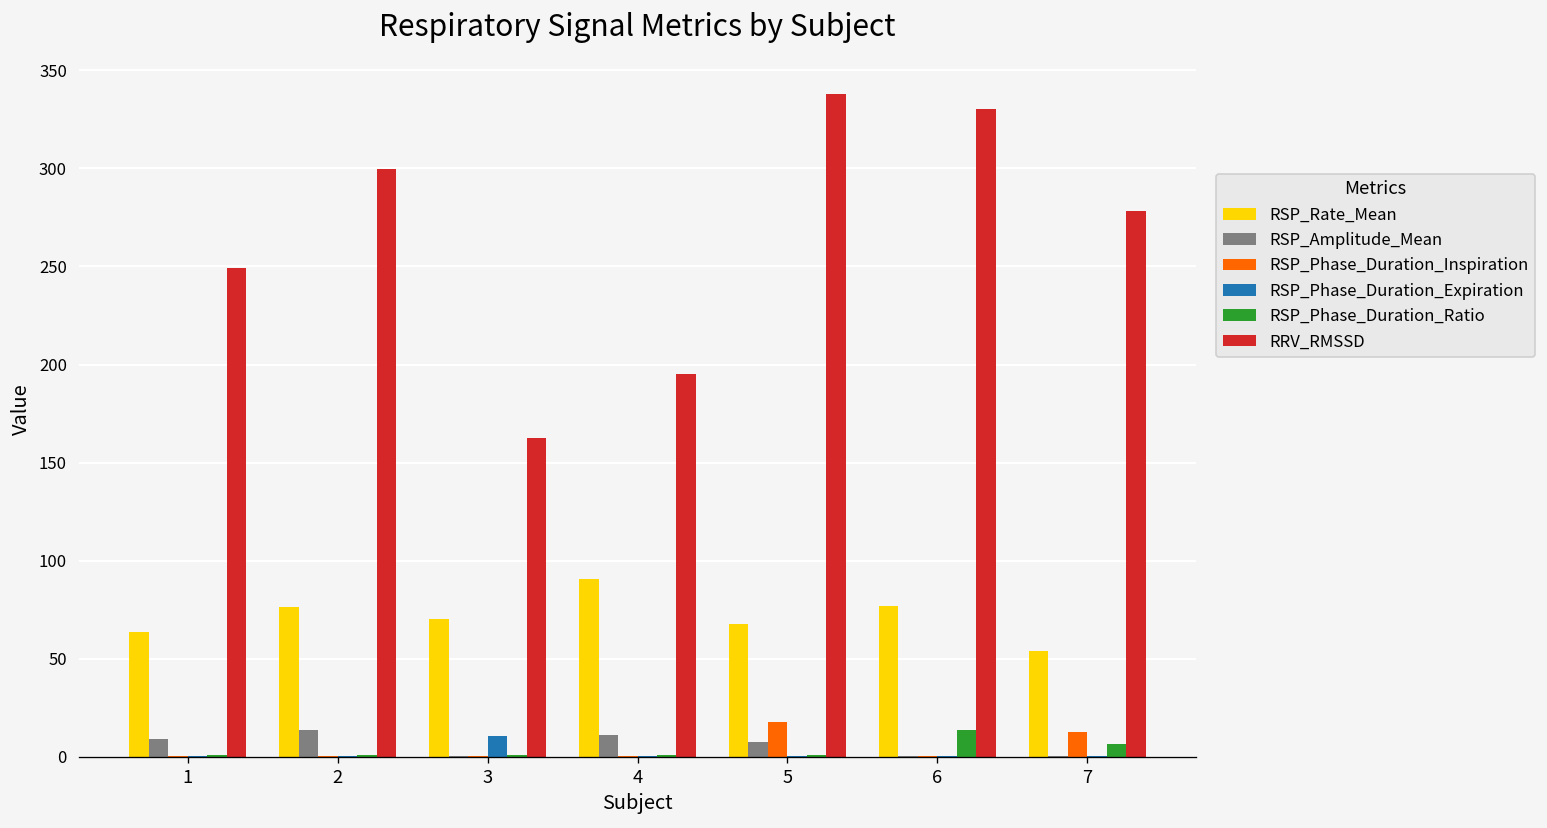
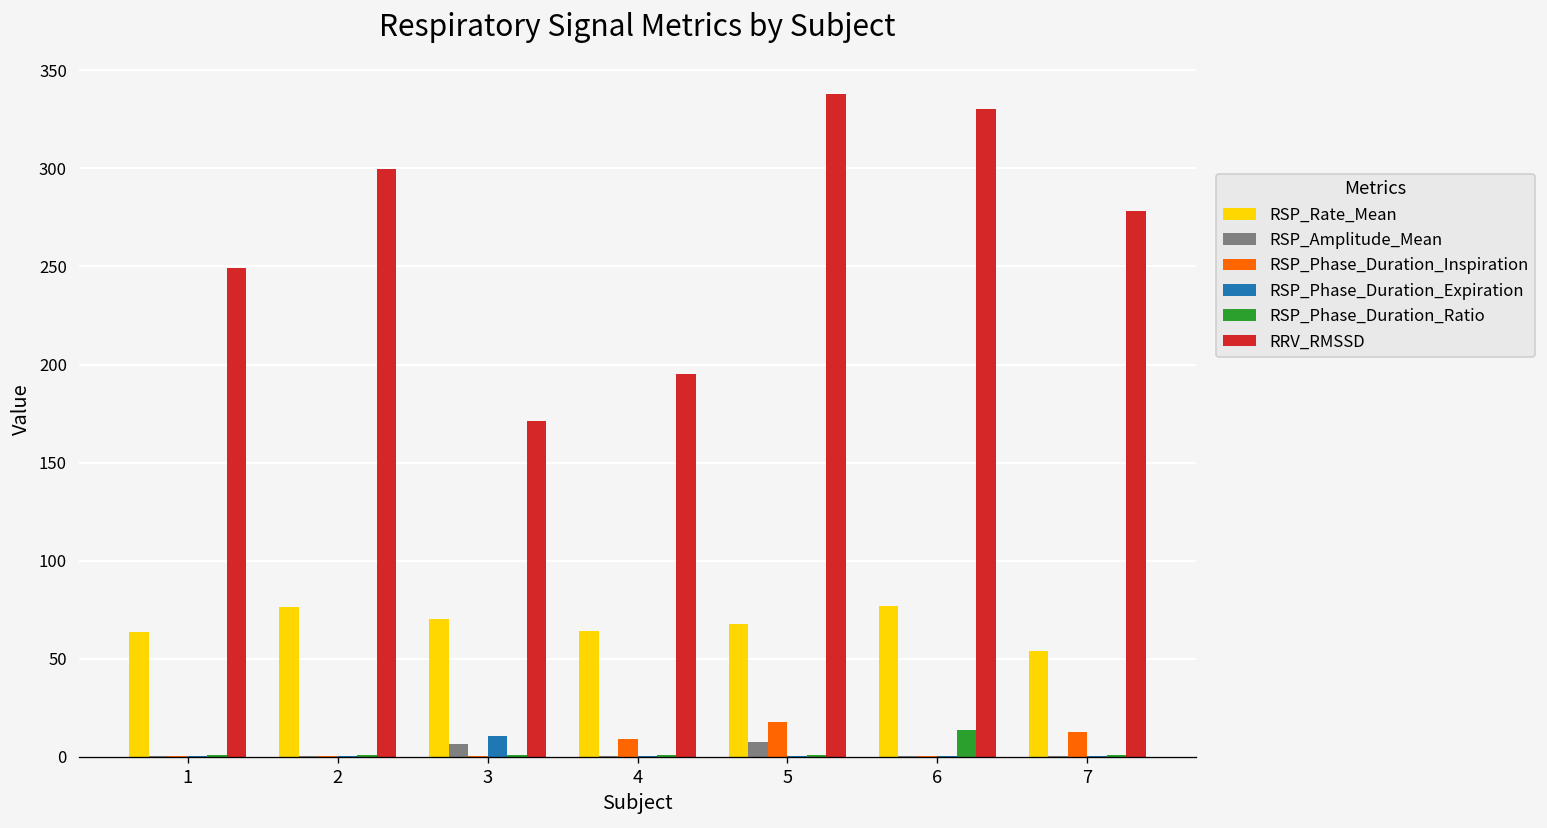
  {
    "RSP_Rate_Mean": {
      "1": 64,
      "2": 76,
      "3": 70,
-     "4": 91,
+     "4": 64,
      "5": 68,
      "6": 77,
      "7": 54
    },
    "RSP_Amplitude_Mean": {
-     "1": 9,
-     "2": 14,
-     "3": 1,
-     "4": 11,
+     "1": 0,
+     "2": 1,
+     "3": 6,
+     "4": 0,
      "5": 8
    },
    "RSP_Phase_Duration_Inspiration": {
-     "4": 0,
+     "4": 9,
      "5": 18,
      "7": 13
    },
    "RSP_Phase_Duration_Expiration": {
      "3": 11
    },
    "RSP_Phase_Duration_Ratio": {
      "6": 14,
-     "7": 6
+     "7": 1
    },
    "RRV_RMSSD": {
      "1": 249,
      "2": 299,
-     "3": 163,
+     "3": 171,
      "4": 195,
      "5": 338,
      "6": 330,
      "7": 278
    }
  }
